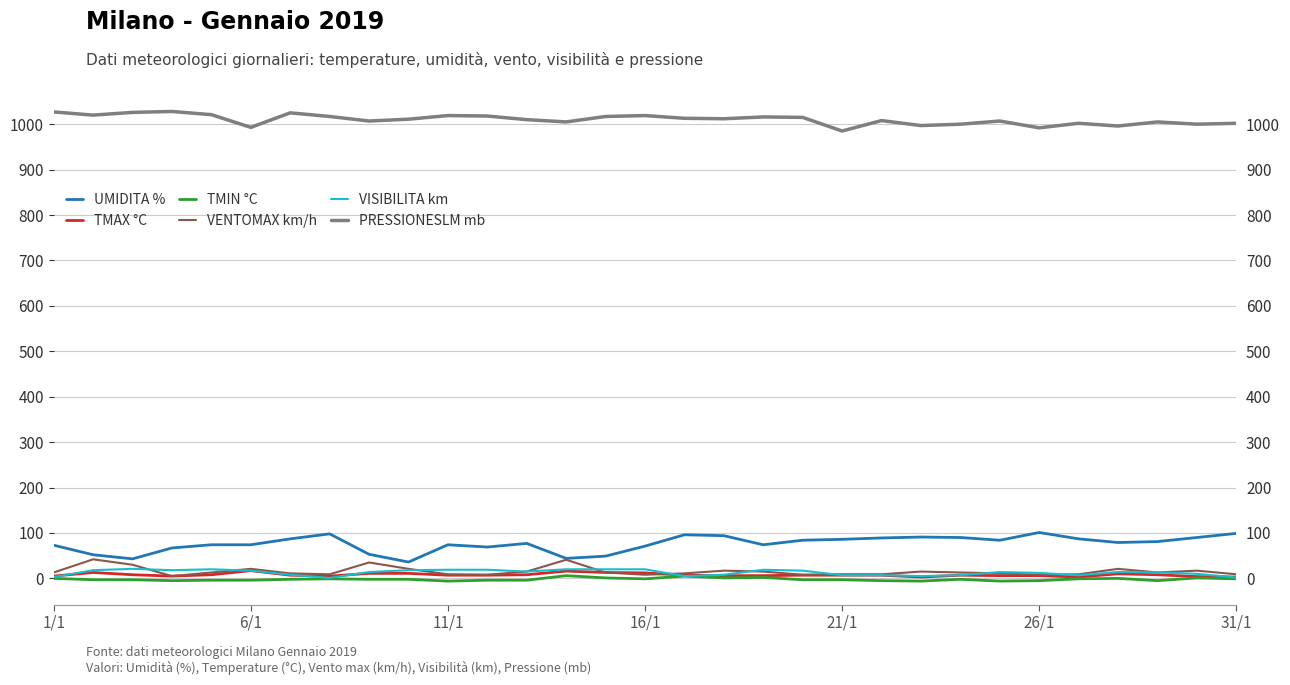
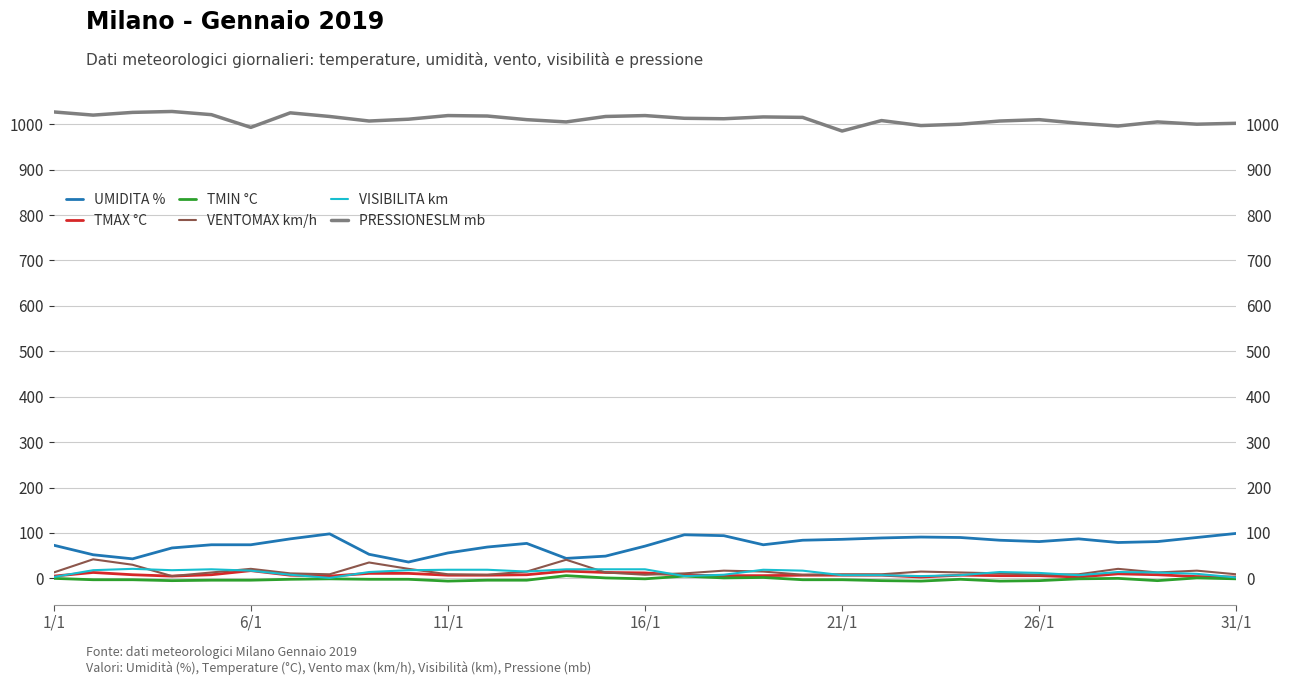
  {
    "UMIDITA %": {
      "1/1": 70,
      "6/1": 70,
-     "11/1": 70,
+     "11/1": 60,
      "16/1": 70,
      "21/1": 90,
-     "26/1": 100,
+     "26/1": 80,
      "31/1": 100
    },
    "TMIN °C": {
      "6/1": 0,
      "11/1": -10,
      "16/1": 0,
      "21/1": 0,
      "26/1": -10
    },
    "VENTOMAX km/h": {
      "1/1": 10,
      "31/1": 10
    },
    "VISIBILITA km": {
      "11/1": 20,
      "16/1": 20
    },
    "PRESSIONESLM mb": {
      "1/1": 1030,
      "6/1": 990,
      "11/1": 1020,
      "16/1": 1020,
      "21/1": 990,
-     "26/1": 990,
+     "26/1": 1010,
      "31/1": 1000
    }
  }
